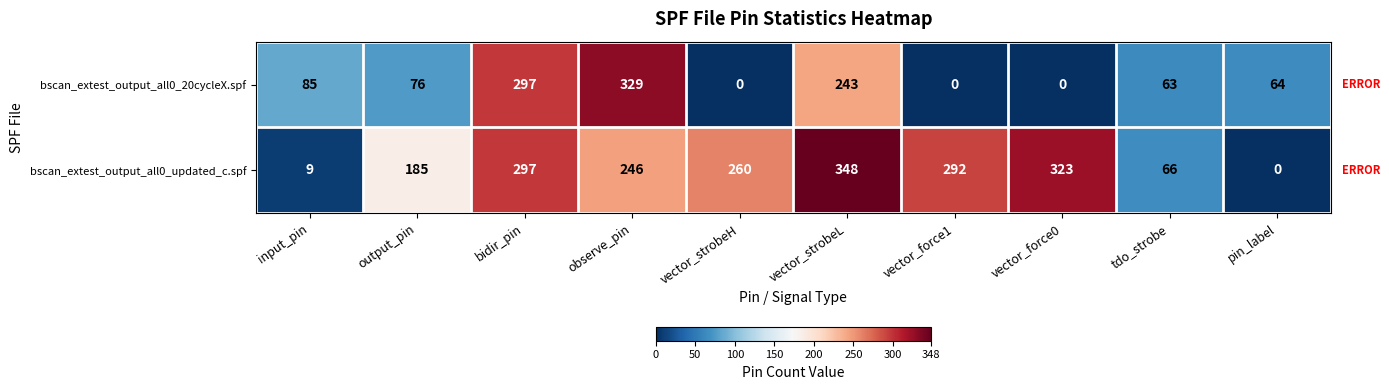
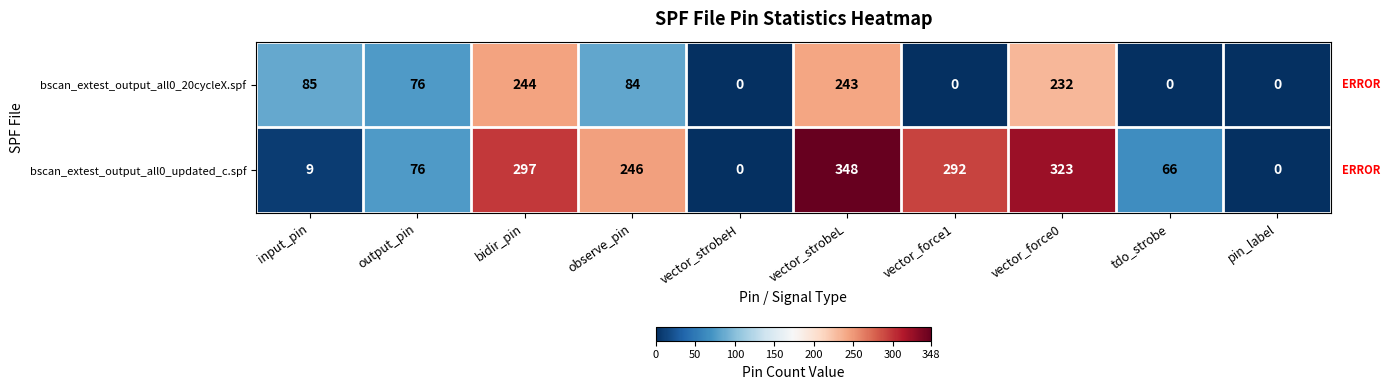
  {
    "bscan_extest_output_all0_20cycleX.spf": {
      "input_pin": 85,
      "output_pin": 76,
-     "bidir_pin": 297,
-     "observe_pin": 329,
+     "bidir_pin": 244,
+     "observe_pin": 84,
      "vector_strobeH": 0,
      "vector_strobeL": 243,
      "vector_force1": 0,
-     "vector_force0": 0,
-     "tdo_strobe": 63,
-     "pin_label": 64
+     "vector_force0": 232,
+     "tdo_strobe": 0,
+     "pin_label": 0
    },
    "bscan_extest_output_all0_updated_c.spf": {
      "input_pin": 9,
-     "output_pin": 185,
+     "output_pin": 76,
      "bidir_pin": 297,
      "observe_pin": 246,
-     "vector_strobeH": 260,
+     "vector_strobeH": 0,
      "vector_strobeL": 348,
      "vector_force1": 292,
      "vector_force0": 323,
      "tdo_strobe": 66,
      "pin_label": 0
    }
  }
